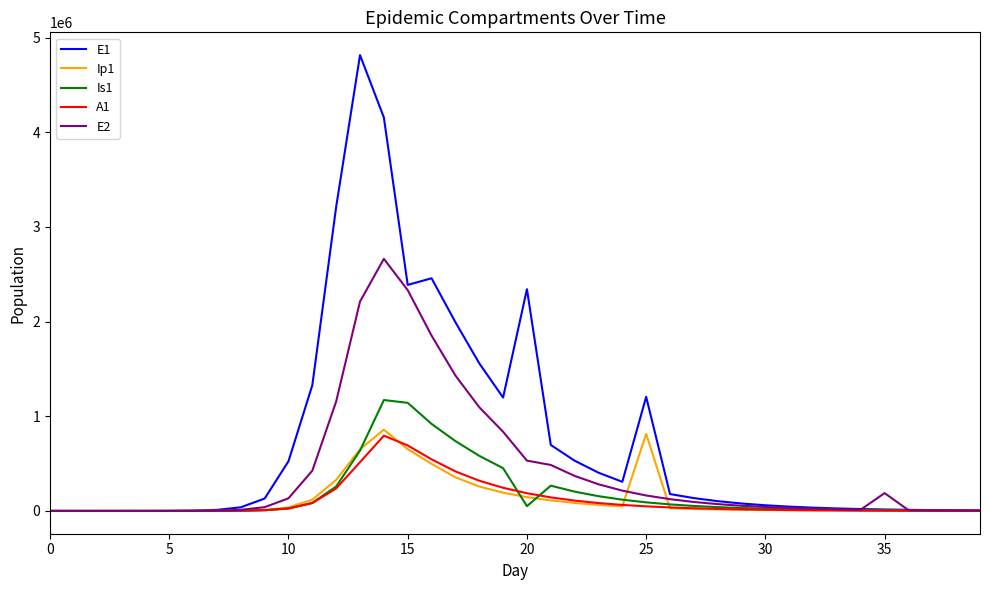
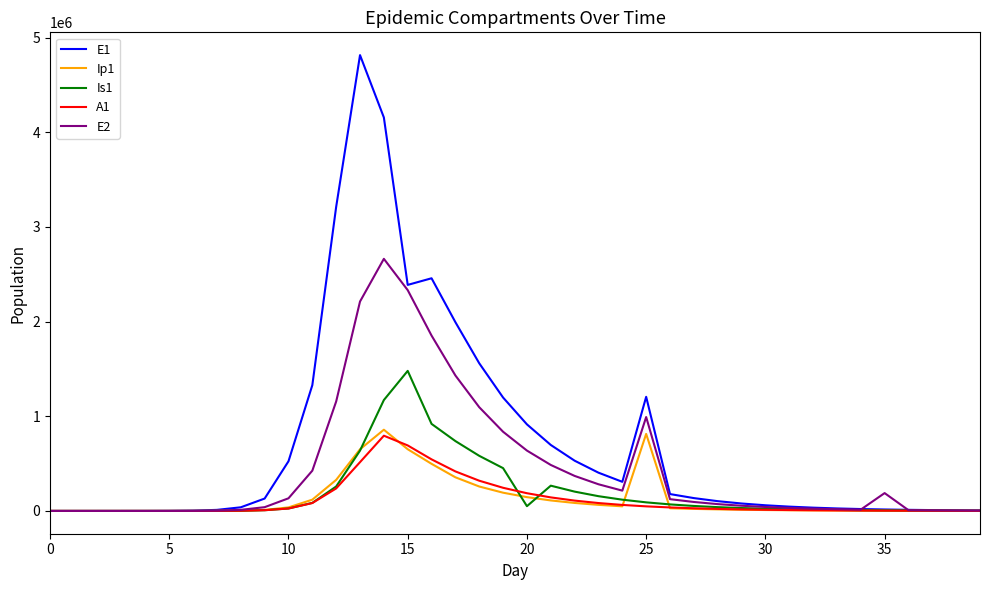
  {
    "E1": {
      "10": 500000,
      "15": 2400000,
-     "20": 2300000,
+     "20": 900000,
      "25": 1200000
    },
    "Ip1": {
      "15": 700000,
      "20": 100000,
      "25": 800000
    },
    "Is1": {
-     "15": 1100000,
+     "15": 1500000,
      "20": 100000,
      "25": 100000
    },
    "A1": {
      "15": 700000,
      "20": 200000,
      "25": 0
    },
    "E2": {
      "10": 100000,
      "15": 2300000,
-     "20": 500000,
-     "25": 200000,
+     "20": 600000,
+     "25": 1000000,
      "35": 200000
    }
  }
